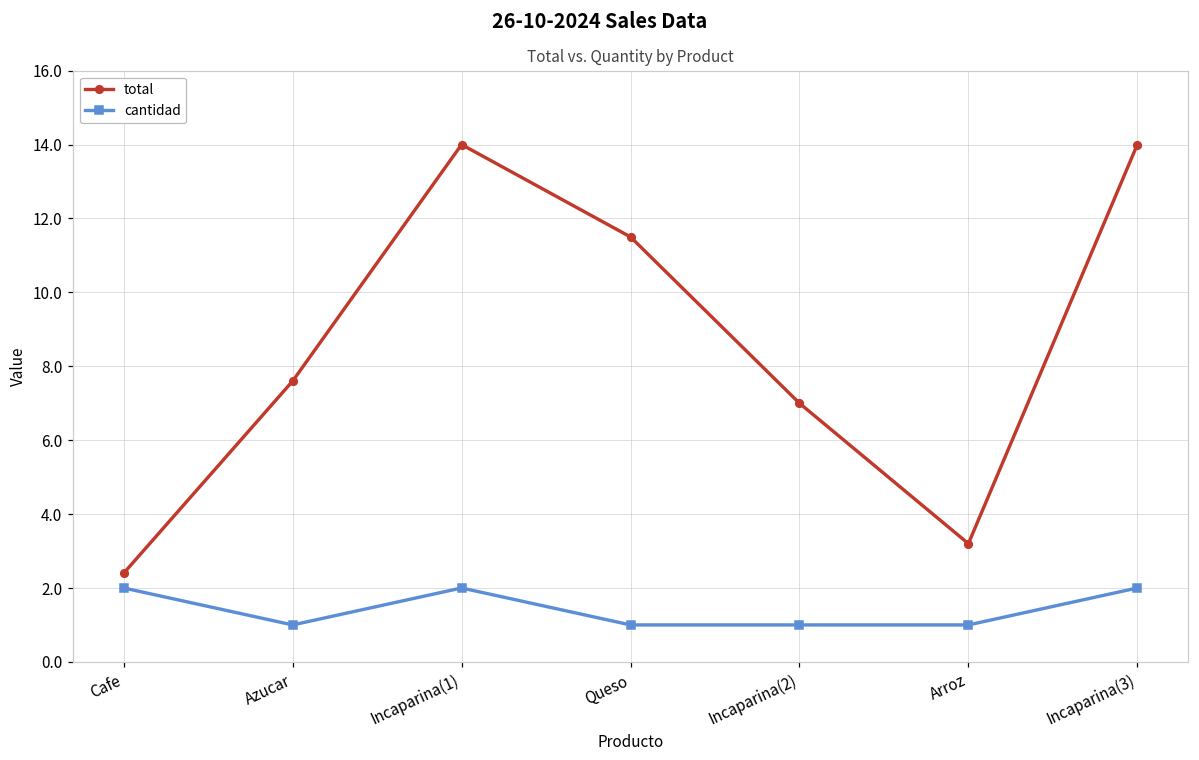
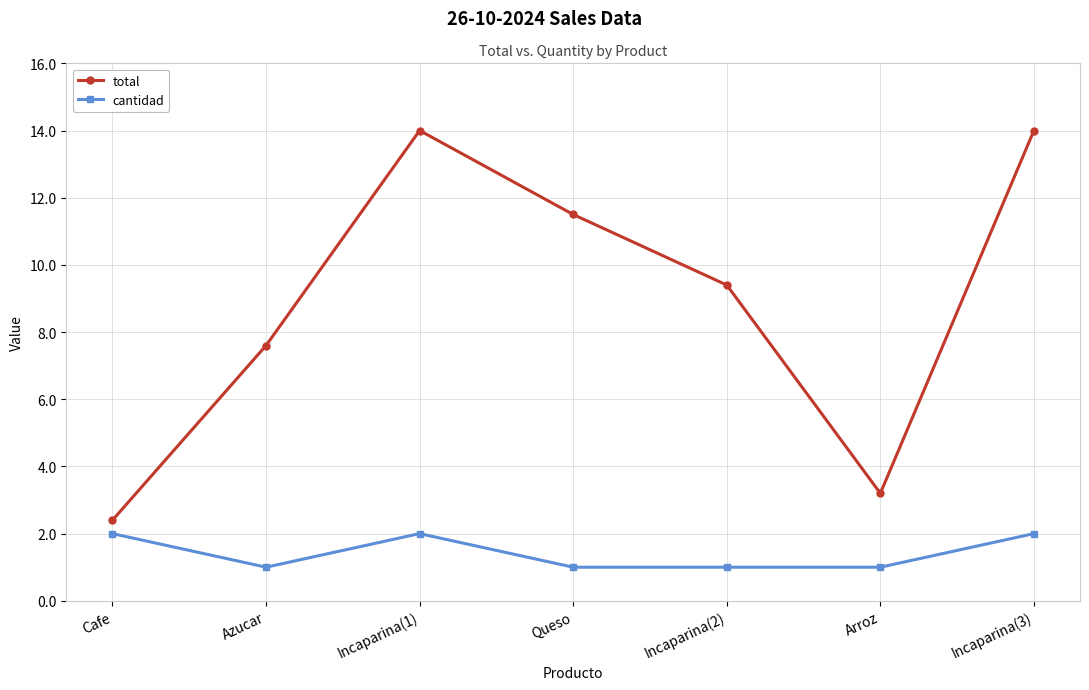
  {
    "total": {
      "Cafe": 2.4,
      "Azucar": 7.6,
      "Incaparina(1)": 14.0,
      "Queso": 11.5,
-     "Incaparina(2)": 7.0,
+     "Incaparina(2)": 9.4,
      "Arroz": 3.2,
      "Incaparina(3)": 14.0
    },
    "cantidad": {
      "Cafe": 2.0,
      "Azucar": 1.0,
      "Incaparina(1)": 2.0,
      "Queso": 1.0,
      "Incaparina(2)": 1.0,
      "Arroz": 1.0,
      "Incaparina(3)": 2.0
    }
  }
